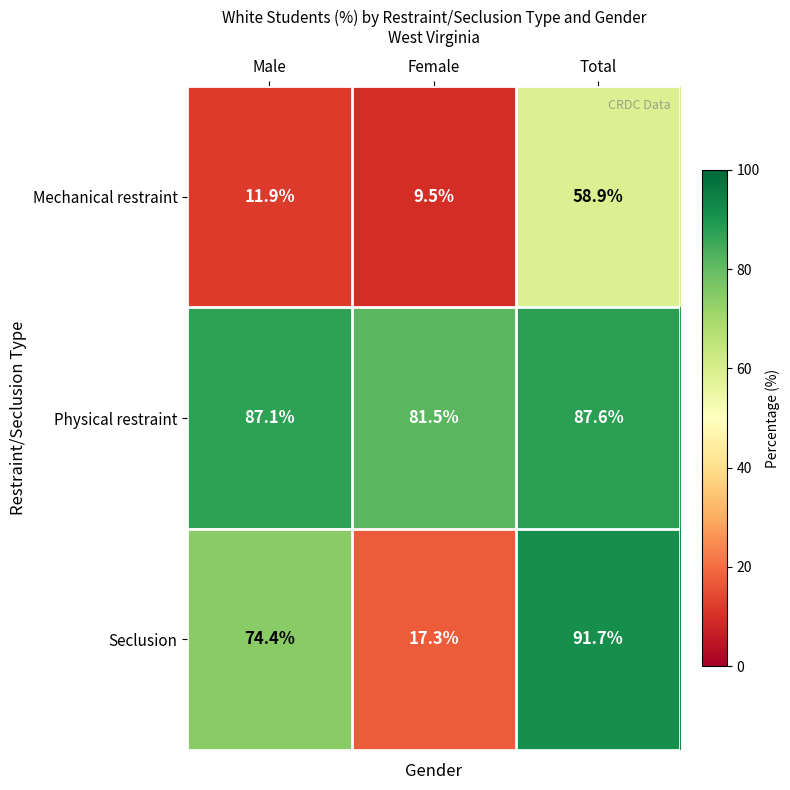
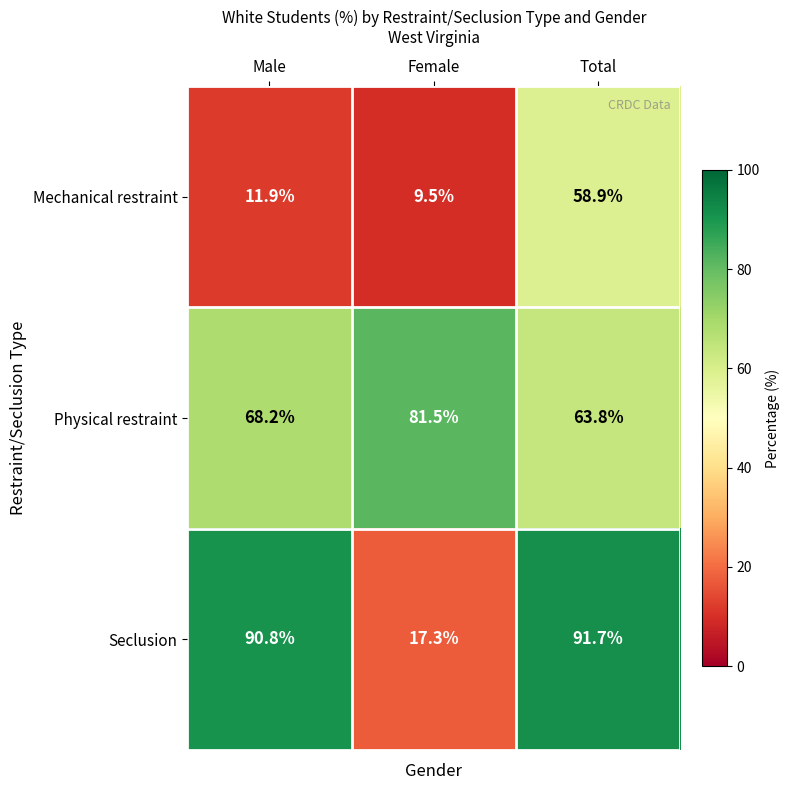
  {
    "Mechanical restraint": {
      "Male": "11.9%",
      "Female": "9.5%"
    },
    "Physical restraint": {
-     "Male": "87.1%",
+     "Male": "68.2%",
      "Female": "81.5%",
-     "Total": "87.6%"
+     "Total": "63.8%"
    },
    "Seclusion": {
-     "Male": "74.4%",
+     "Male": "90.8%",
      "Female": "17.3%",
      "Total": "91.7%"
    }
  }
